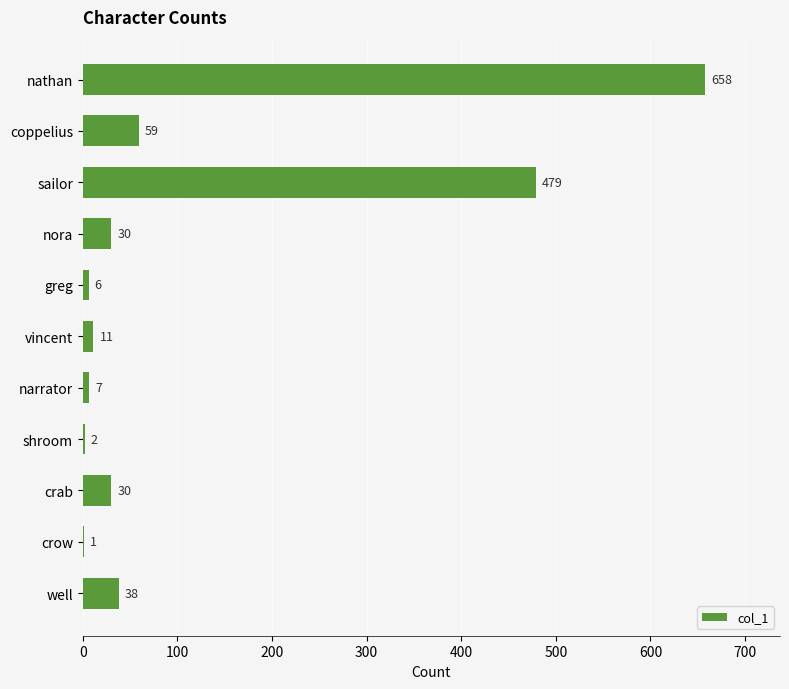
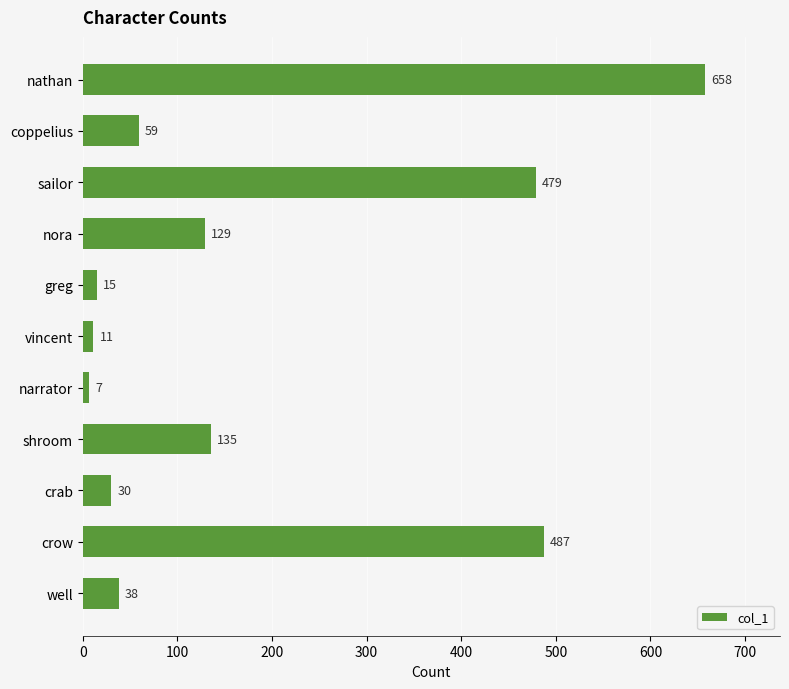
  {
    "nathan": 658,
    "coppelius": 59,
    "sailor": 479,
-   "nora": 30,
-   "greg": 6,
+   "nora": 129,
+   "greg": 15,
    "vincent": 11,
    "narrator": 7,
-   "shroom": 2,
+   "shroom": 135,
    "crab": 30,
-   "crow": 1,
+   "crow": 487,
    "well": 38
  }
